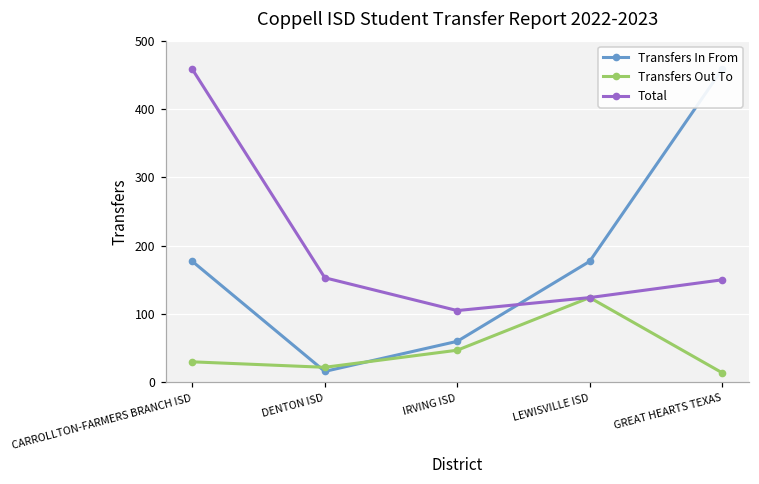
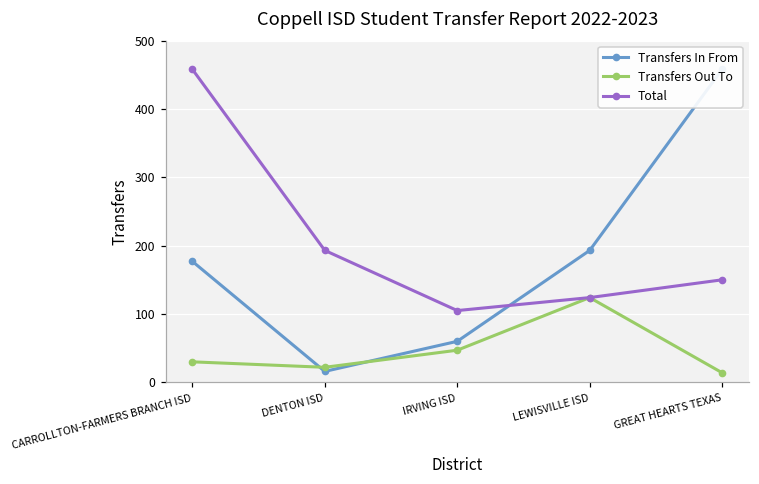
  {
    "Transfers In From": {
      "CARROLLTON-FARMERS BRANCH ISD": 180,
      "DENTON ISD": 20,
      "IRVING ISD": 60,
-     "LEWISVILLE ISD": 180
+     "LEWISVILLE ISD": 190
    },
    "Transfers Out To": {
      "CARROLLTON-FARMERS BRANCH ISD": 30,
      "DENTON ISD": 20,
      "IRVING ISD": 50,
      "GREAT HEARTS TEXAS": 10
    },
    "Total": {
      "CARROLLTON-FARMERS BRANCH ISD": 460,
-     "DENTON ISD": 150,
+     "DENTON ISD": 190,
      "IRVING ISD": 110,
      "GREAT HEARTS TEXAS": 150
    }
  }
